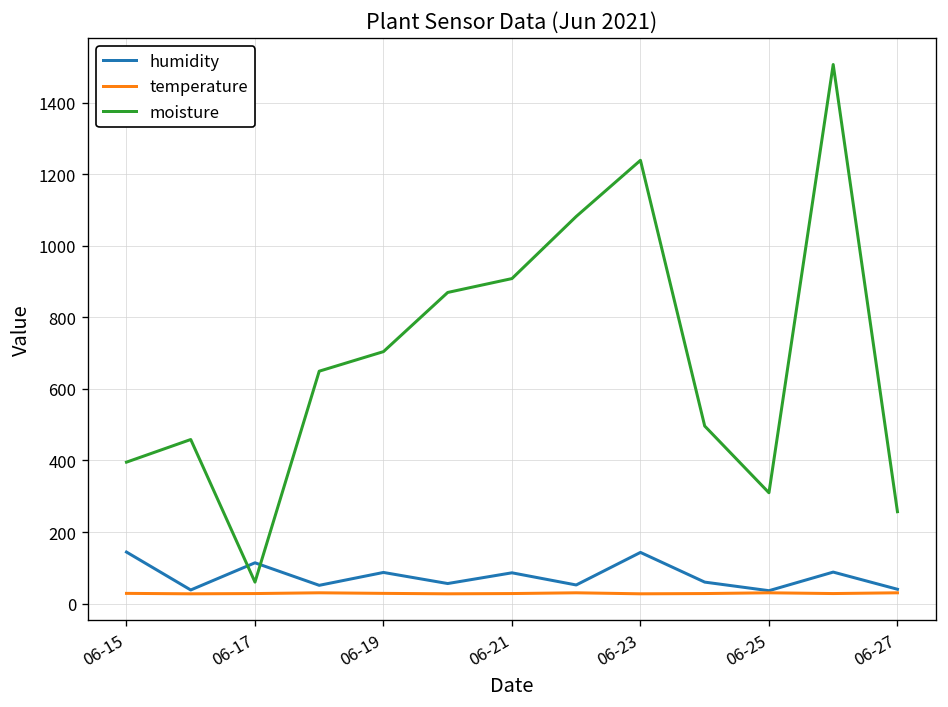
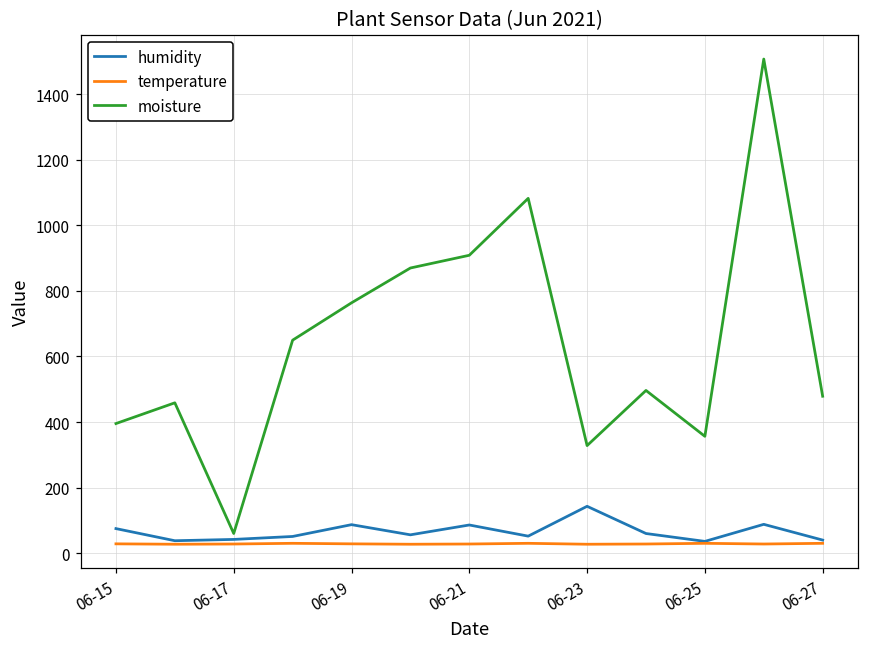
  {
    "humidity": {
-     "06-15": 140,
-     "06-17": 110,
+     "06-15": 80,
+     "06-17": 40,
      "06-19": 90,
      "06-21": 90,
      "06-23": 140,
      "06-27": 40
    },
    "temperature": {
      "06-15": 30,
      "06-17": 30,
      "06-19": 30,
      "06-21": 30,
      "06-23": 30,
      "06-27": 30
    },
    "moisture": {
      "06-15": 400,
      "06-17": 60,
-     "06-19": 700,
+     "06-19": 760,
      "06-21": 910,
-     "06-23": 1240,
-     "06-25": 310,
-     "06-27": 260
+     "06-23": 330,
+     "06-25": 360,
+     "06-27": 480
    }
  }
